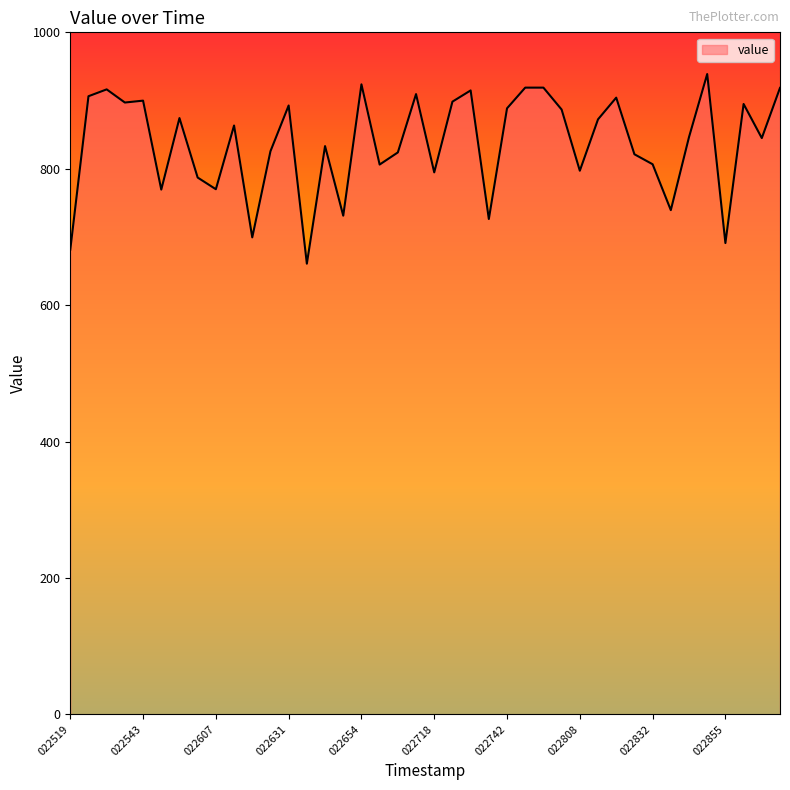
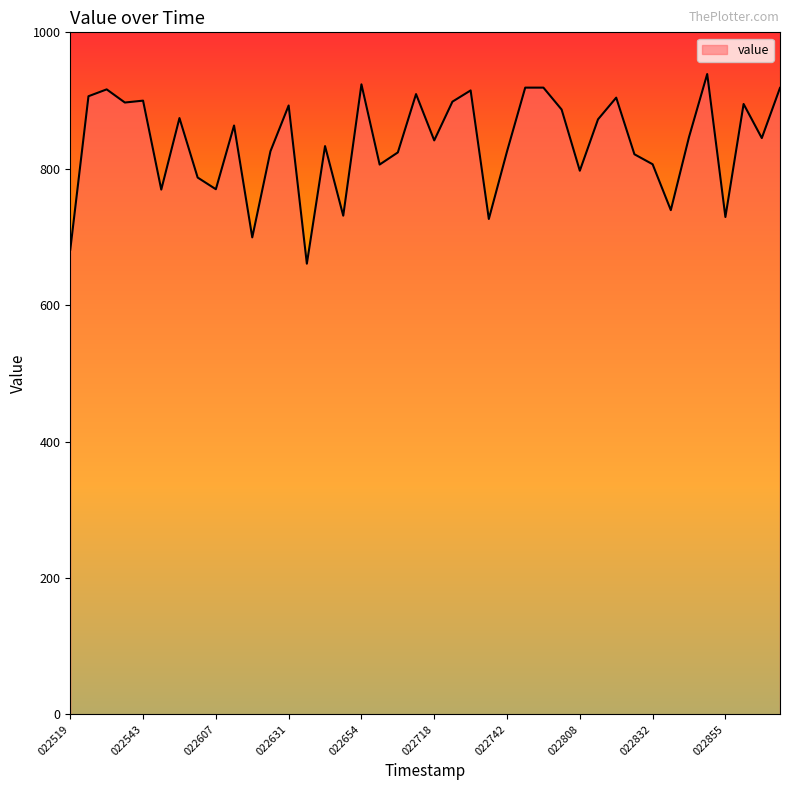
  {
    "022519": 680,
    "022543": 900,
    "022607": 770,
    "022631": 890,
    "022654": 920,
-   "022718": 790,
-   "022742": 890,
+   "022718": 840,
+   "022742": 830,
    "022808": 800,
    "022832": 810,
-   "022855": 690
+   "022855": 730
  }
